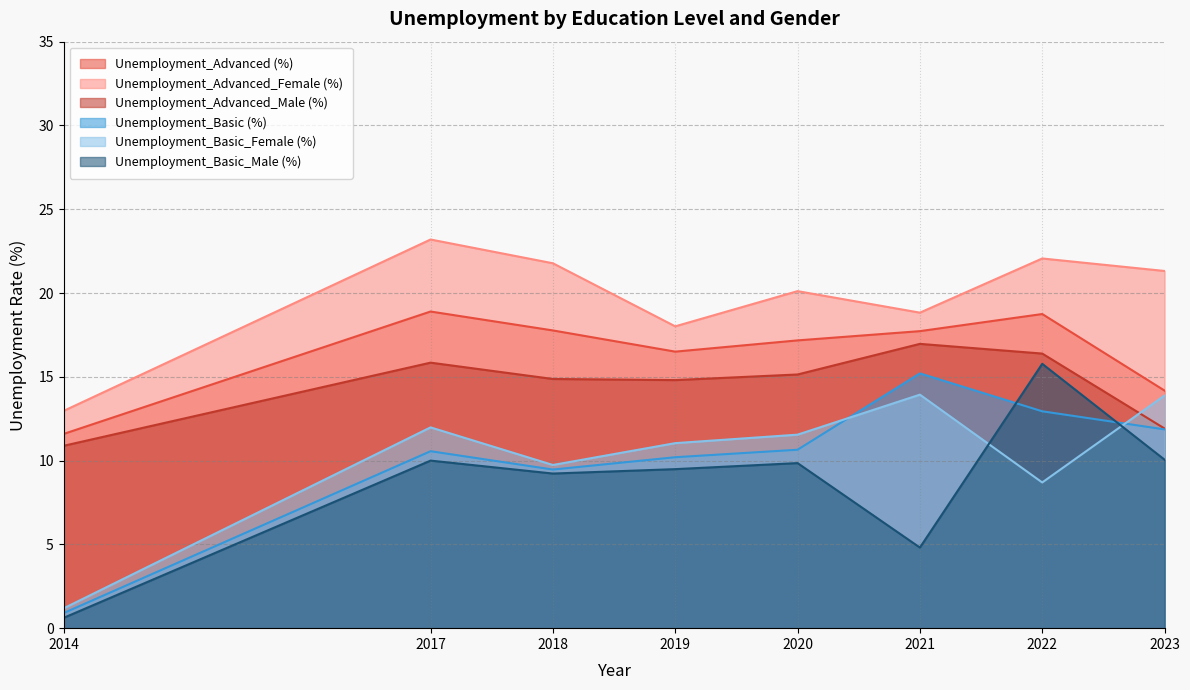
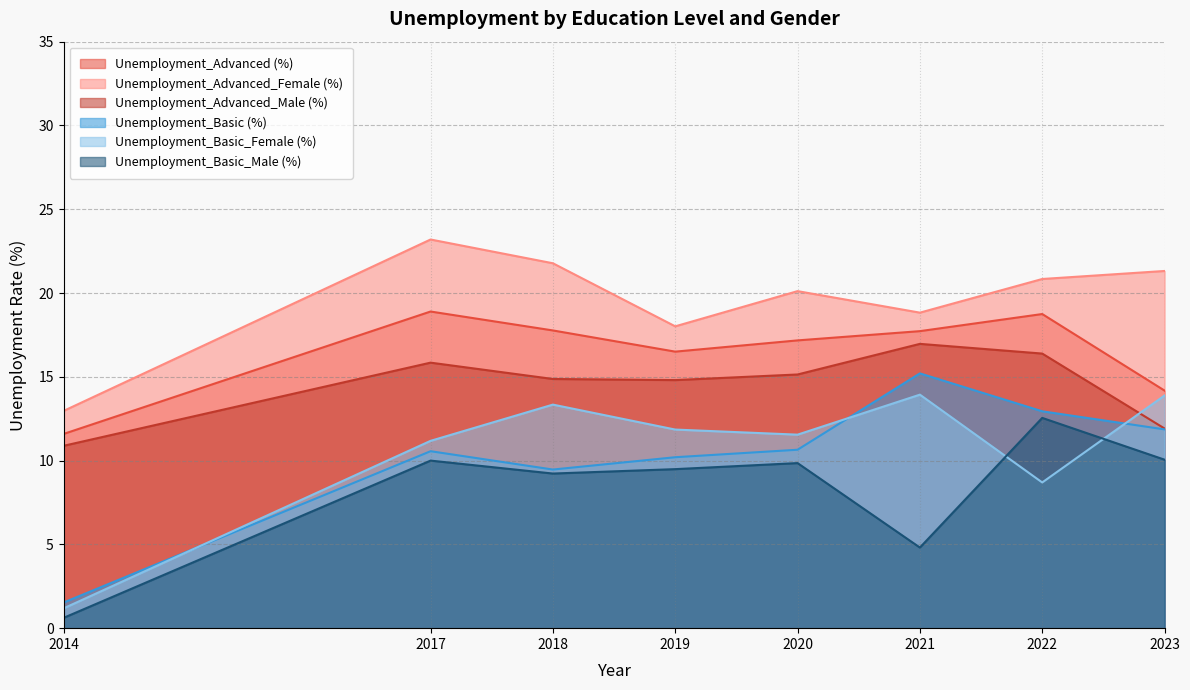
  {
    "Unemployment_Advanced_Female (%)": {
      "2014": 13.0,
      "2017": 23.2,
      "2018": 21.8,
      "2019": 18.0,
      "2020": 20.1,
      "2021": 18.8,
-     "2022": 22.1,
+     "2022": 20.8,
      "2023": 21.3
    },
    "Unemployment_Basic (%)": {
-     "2014": 0.9,
+     "2014": 1.5,
      "2017": 10.6,
      "2018": 9.5,
      "2019": 10.2,
      "2020": 10.6,
      "2021": 15.2,
      "2022": 12.9
    },
    "Unemployment_Basic_Female (%)": {
      "2014": 1.2,
-     "2017": 12.0,
-     "2018": 9.7,
-     "2019": 11.0,
+     "2017": 11.2,
+     "2018": 13.3,
+     "2019": 11.9,
      "2020": 11.5,
      "2021": 13.9,
      "2022": 8.7,
      "2023": 13.9
    },
    "Unemployment_Basic_Male (%)": {
      "2014": 0.6,
      "2017": 10.0,
      "2018": 9.2,
      "2019": 9.5,
      "2020": 9.9,
      "2021": 4.8,
-     "2022": 15.8,
+     "2022": 12.5,
      "2023": 10.1
    }
  }
